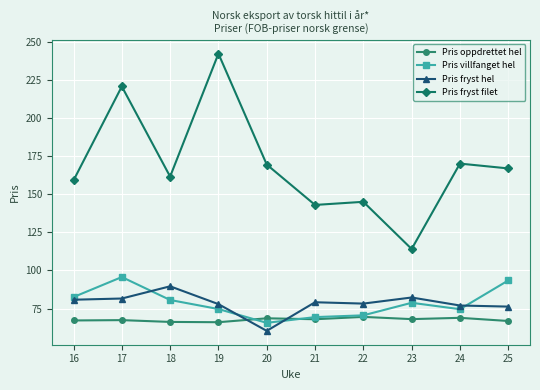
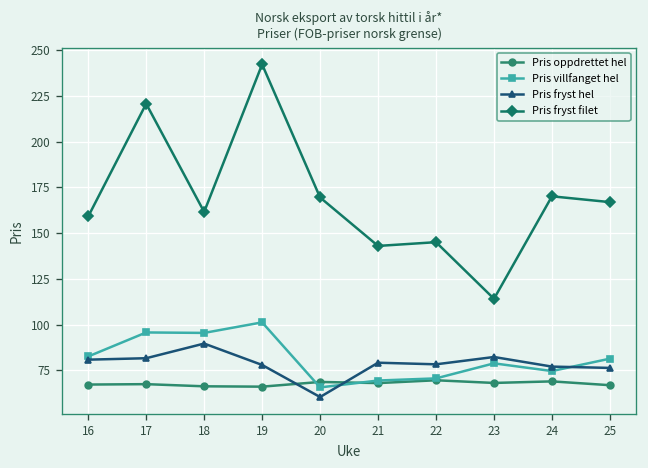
  {
    "Pris villfanget hel": {
      "16": 83,
      "17": 96,
-     "18": 81,
-     "19": 75,
+     "18": 95,
+     "19": 101,
      "20": 66,
      "23": 79,
      "24": 75,
-     "25": 93
+     "25": 81
    }
  }
